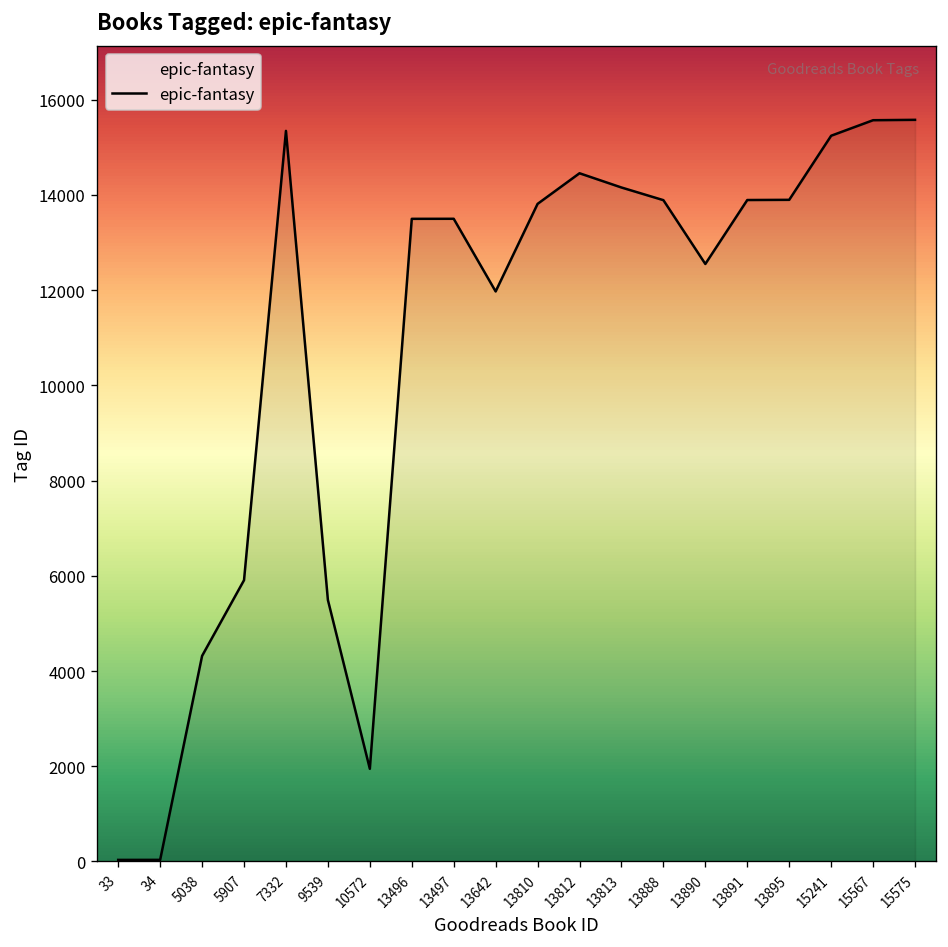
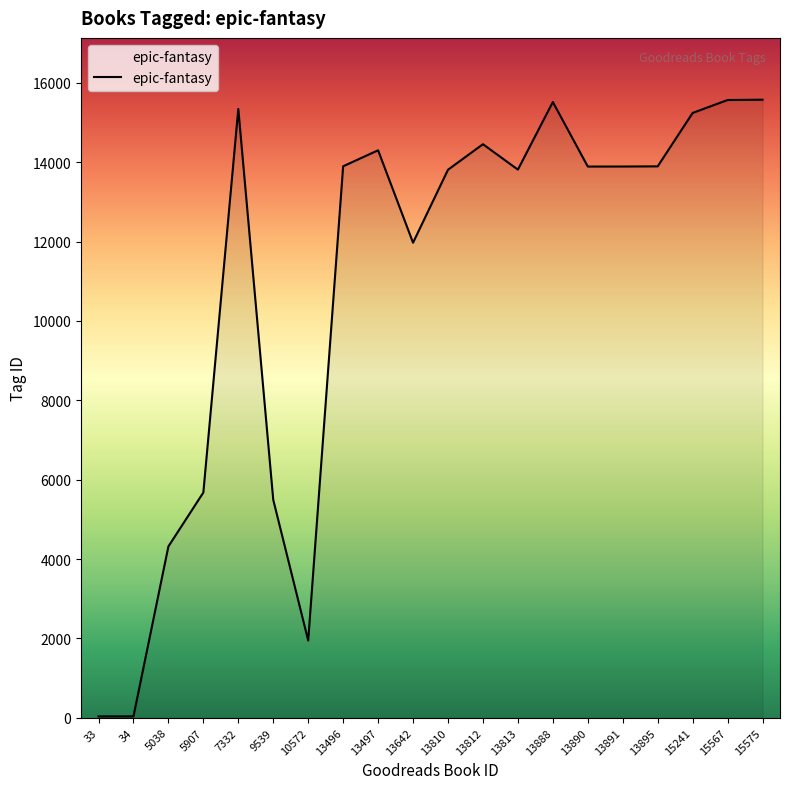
  {
    "33": 0,
    "34": 0,
    "5038": 4300,
-   "5907": 5900,
+   "5907": 5700,
    "7332": 15300,
    "9539": 5500,
    "10572": 1900,
-   "13496": 13500,
-   "13497": 13500,
+   "13496": 13900,
+   "13497": 14300,
    "13642": 12000,
    "13810": 13800,
    "13812": 14500,
-   "13813": 14200,
-   "13888": 13900,
-   "13890": 12500,
+   "13813": 13800,
+   "13888": 15500,
+   "13890": 13900,
    "13891": 13900,
    "13895": 13900,
    "15241": 15200,
    "15567": 15600,
    "15575": 15600
  }
